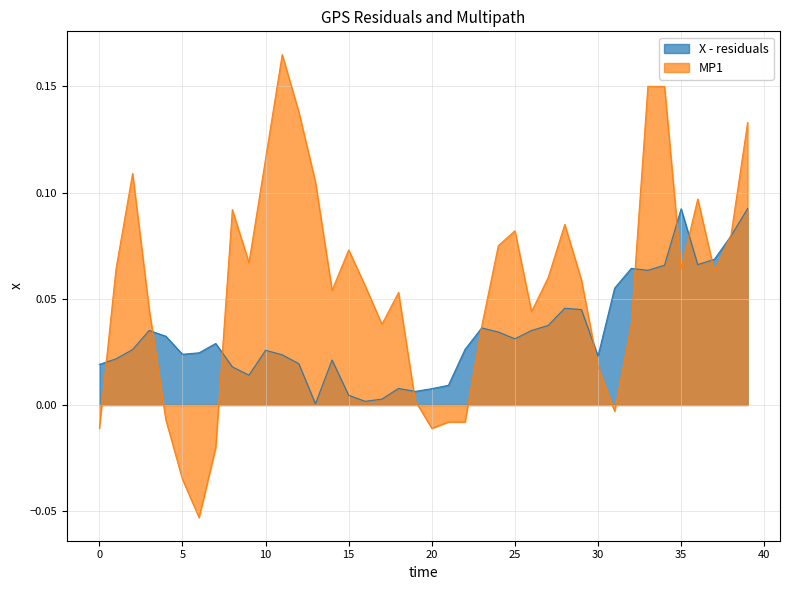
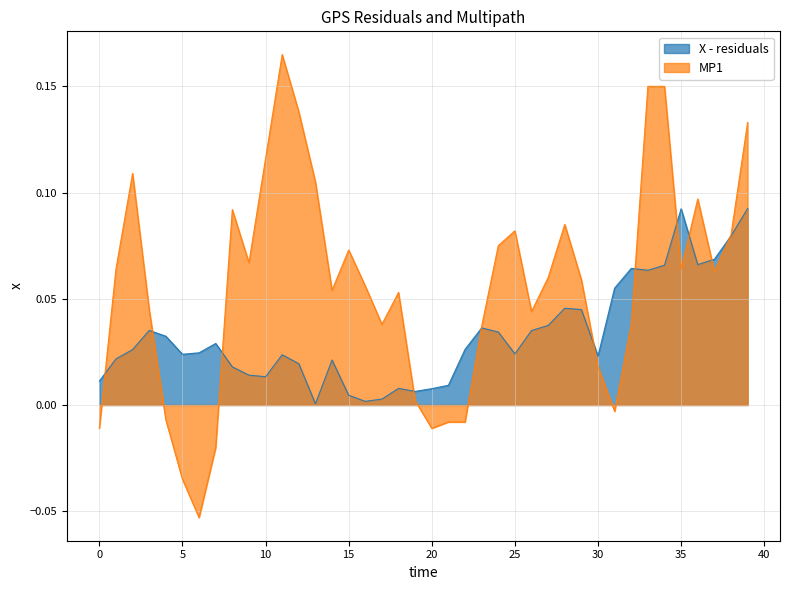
  {
    "X - residuals": {
-     "0": 0.019,
+     "0": 0.011,
      "5": 0.024,
-     "10": 0.026,
+     "10": 0.013,
      "15": 0.005,
      "20": 0.008,
-     "25": 0.031,
+     "25": 0.024,
      "30": 0.023,
      "35": 0.092
    }
  }
